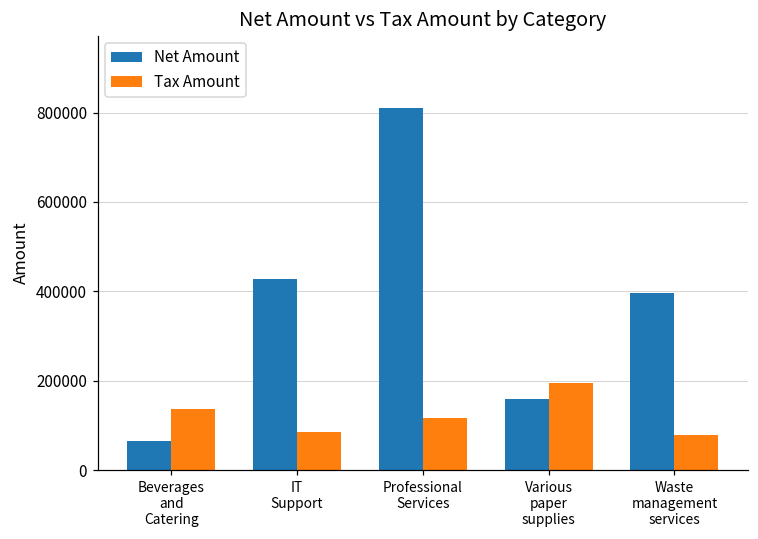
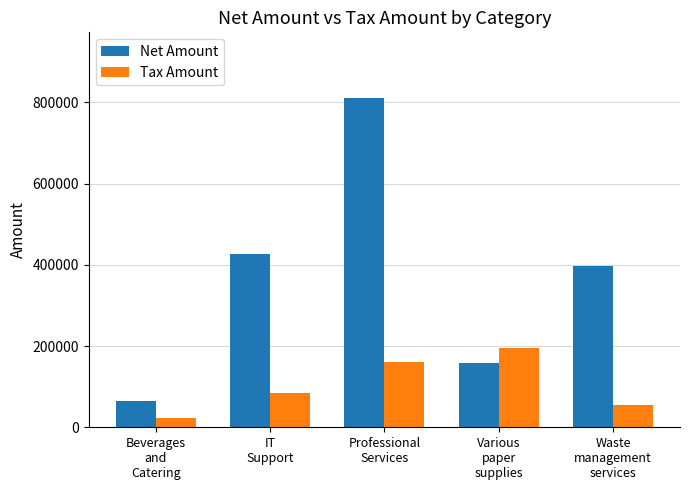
  {
    "Net Amount": {
      "Beverages and Catering": 70000,
      "IT Support": 430000,
      "Professional Services": 810000,
      "Various paper supplies": 160000,
      "Waste management services": 400000
    },
    "Tax Amount": {
-     "Beverages and Catering": 140000,
+     "Beverages and Catering": 20000,
      "IT Support": 90000,
-     "Professional Services": 120000,
+     "Professional Services": 160000,
      "Various paper supplies": 190000,
-     "Waste management services": 80000
+     "Waste management services": 50000
    }
  }
